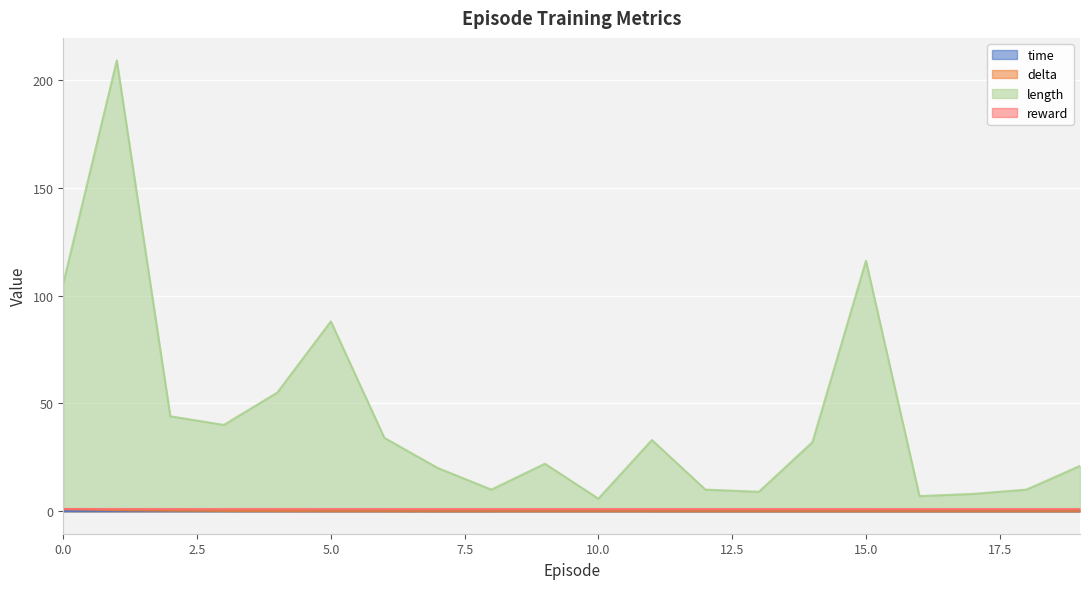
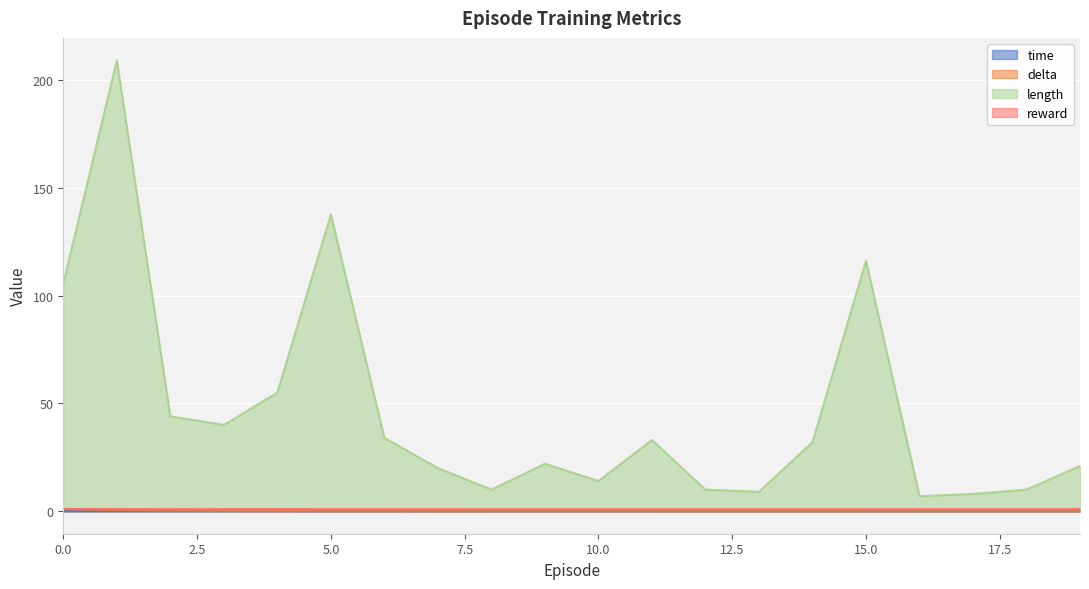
  {
    "length": {
      "0.0": 106,
-     "5.0": 88,
-     "10.0": 6,
+     "5.0": 138,
+     "10.0": 14,
      "15.0": 116
    }
  }
